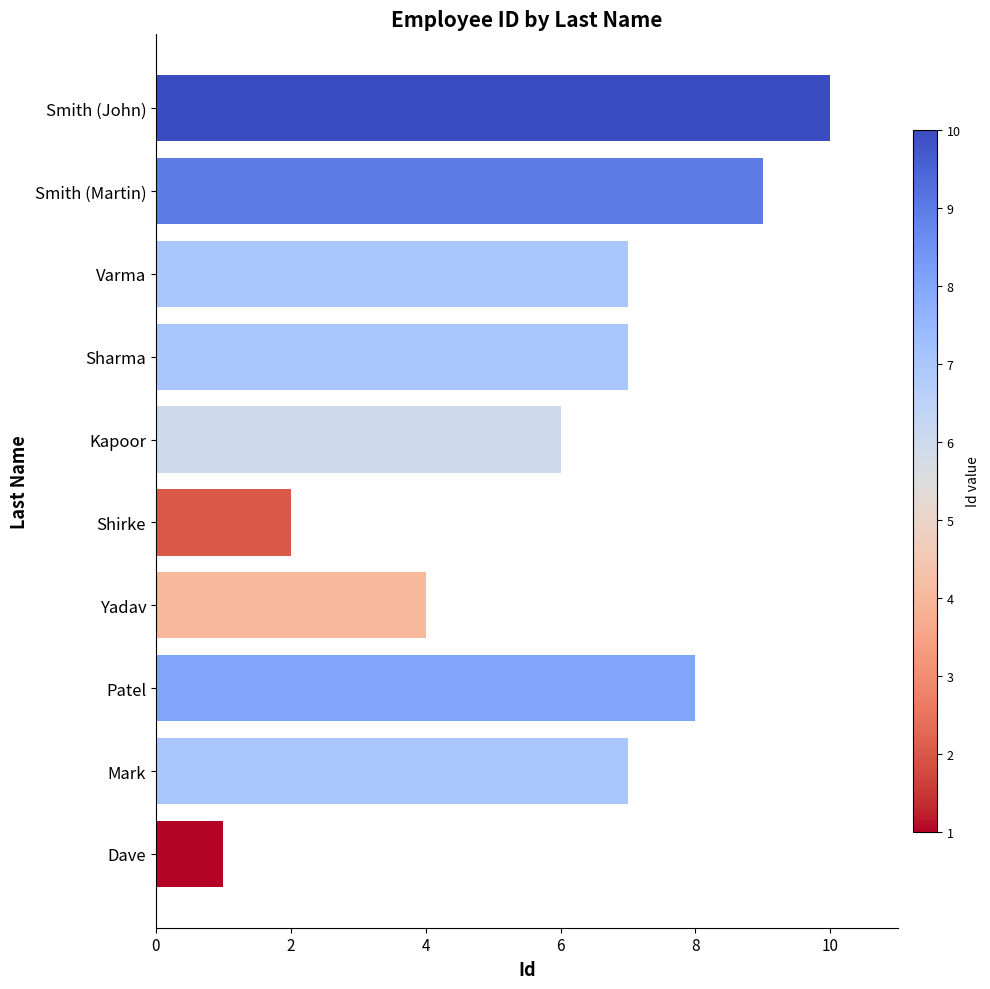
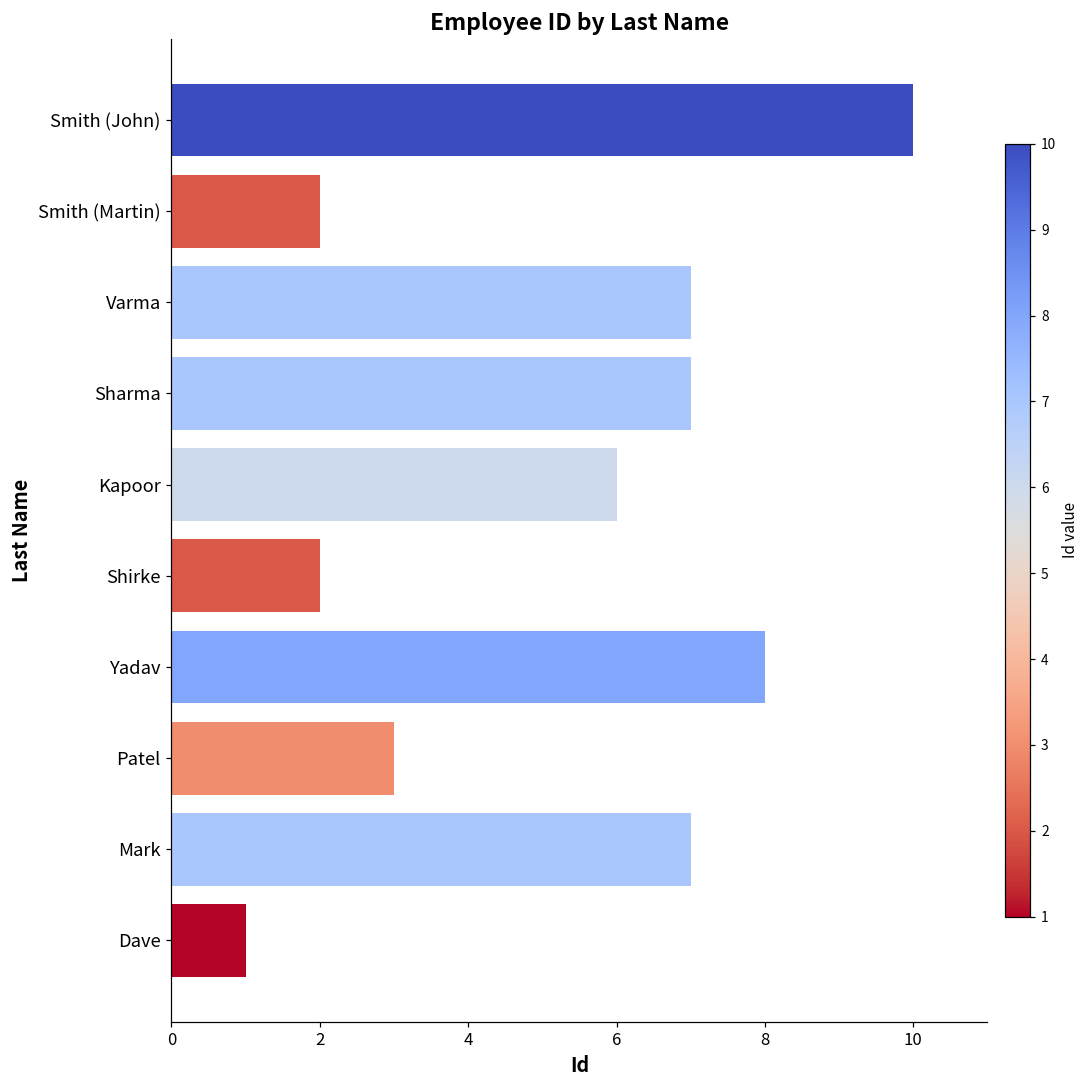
  {
    "Smith (John)": 10,
-   "Smith (Martin)": 9,
+   "Smith (Martin)": 2,
    "Varma": 7,
    "Sharma": 7,
    "Kapoor": 6,
    "Shirke": 2,
-   "Yadav": 4,
-   "Patel": 8,
+   "Yadav": 8,
+   "Patel": 3,
    "Mark": 7,
    "Dave": 1
  }
